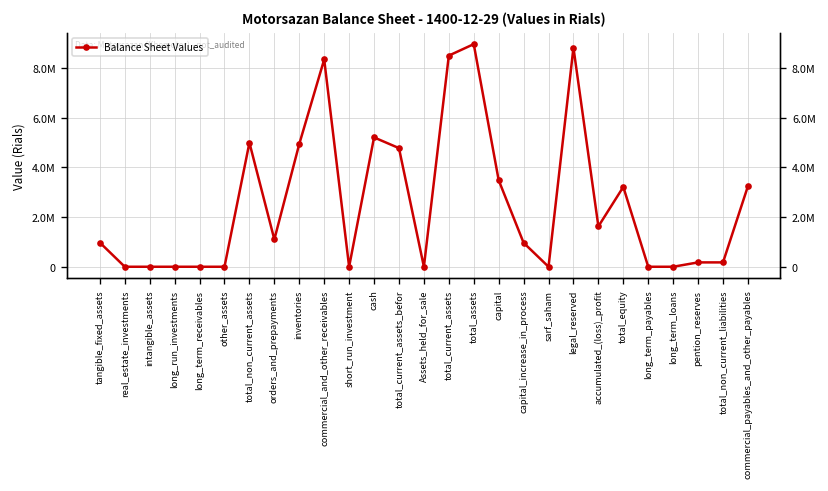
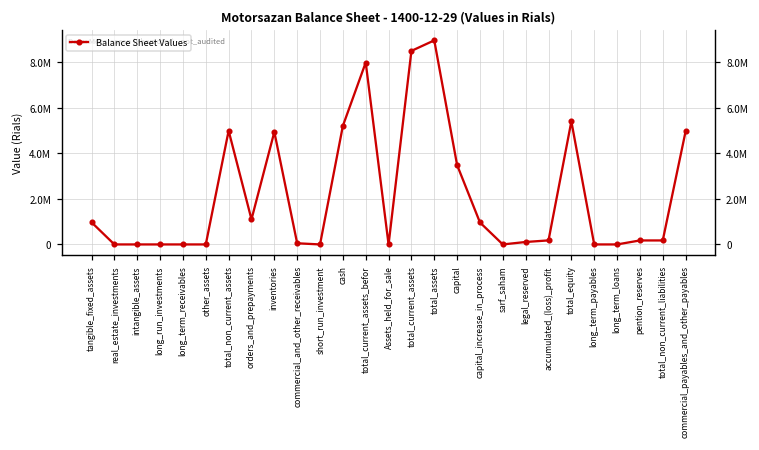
  {
    "tangible_fixed_assets": 1000000,
    "real_estate_investments": 0,
    "intangible_assets": 0,
    "long_run_investments": 0,
    "long_term_receivables": 0,
    "other_assets": 0,
    "total_non_current_assets": 5000000,
    "orders_and_prepayments": 1100000,
    "inventories": 4900000,
-   "commercial_and_other_receivables": 8300000,
+   "commercial_and_other_receivables": 100000,
    "short_run_investment": 0,
    "cash": 5200000,
-   "total_current_assets_befor": 4800000,
+   "total_current_assets_befor": 8000000,
    "Assets_held_for_sale": 0,
    "total_current_assets": 8500000,
    "total_assets": 9000000,
    "capital": 3500000,
    "capital_increase_in_process": 1000000,
    "sarf_saham": 0,
-   "legal_reserved": 8800000,
-   "accumulated_(loss)_profit": 1600000,
-   "total_equity": 3200000,
+   "legal_reserved": 100000,
+   "accumulated_(loss)_profit": 200000,
+   "total_equity": 5400000,
    "long_term_payables": 0,
    "long_term_loans": 0,
    "pention_reserves": 200000,
    "total_non_current_liabilities": 200000,
-   "commercial_payables_and_other_payables": 3200000
+   "commercial_payables_and_other_payables": 5000000
  }
